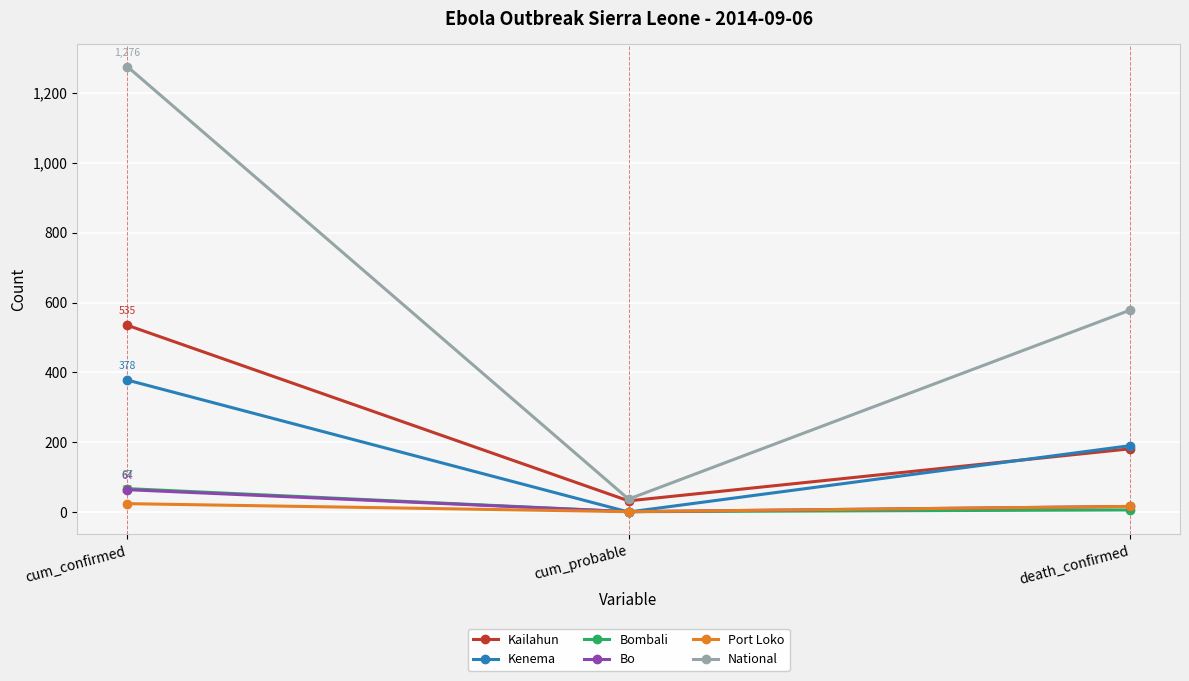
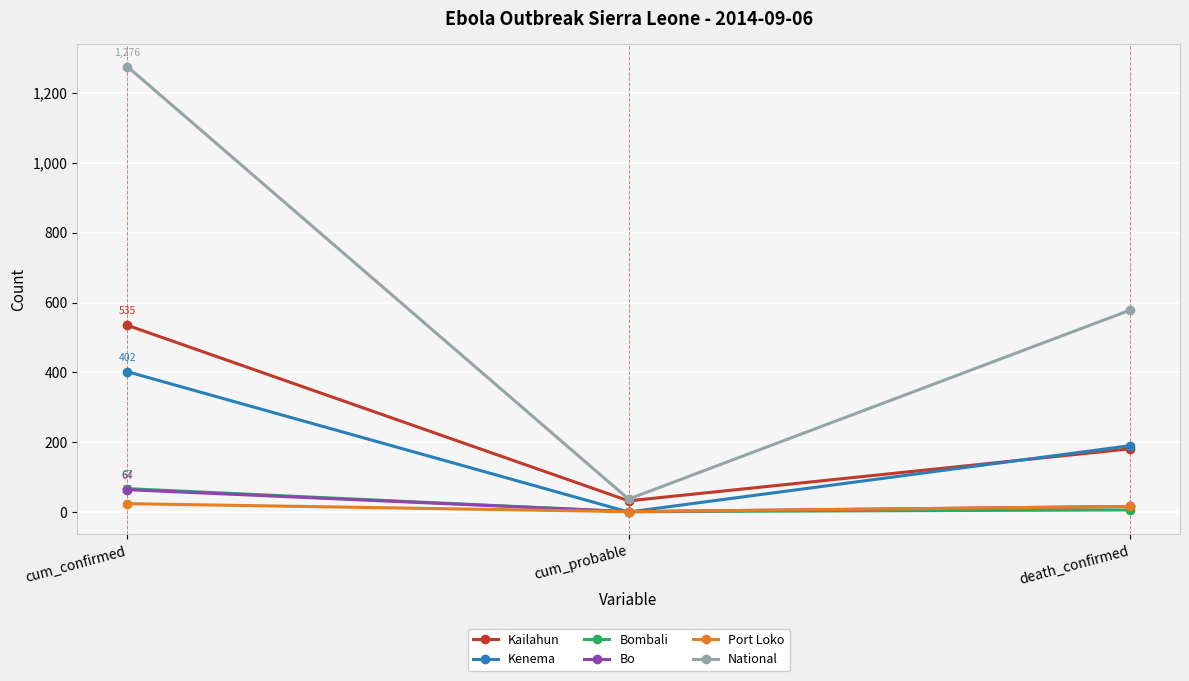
  {
    "Kailahun": {
      "cum_confirmed": "535"
    },
    "Kenema": {
-     "cum_confirmed": "378"
+     "cum_confirmed": "402"
    },
    "Bombali": {
      "death_confirmed": "10"
    },
    "National": {
      "cum_confirmed": "1,276"
    }
  }
